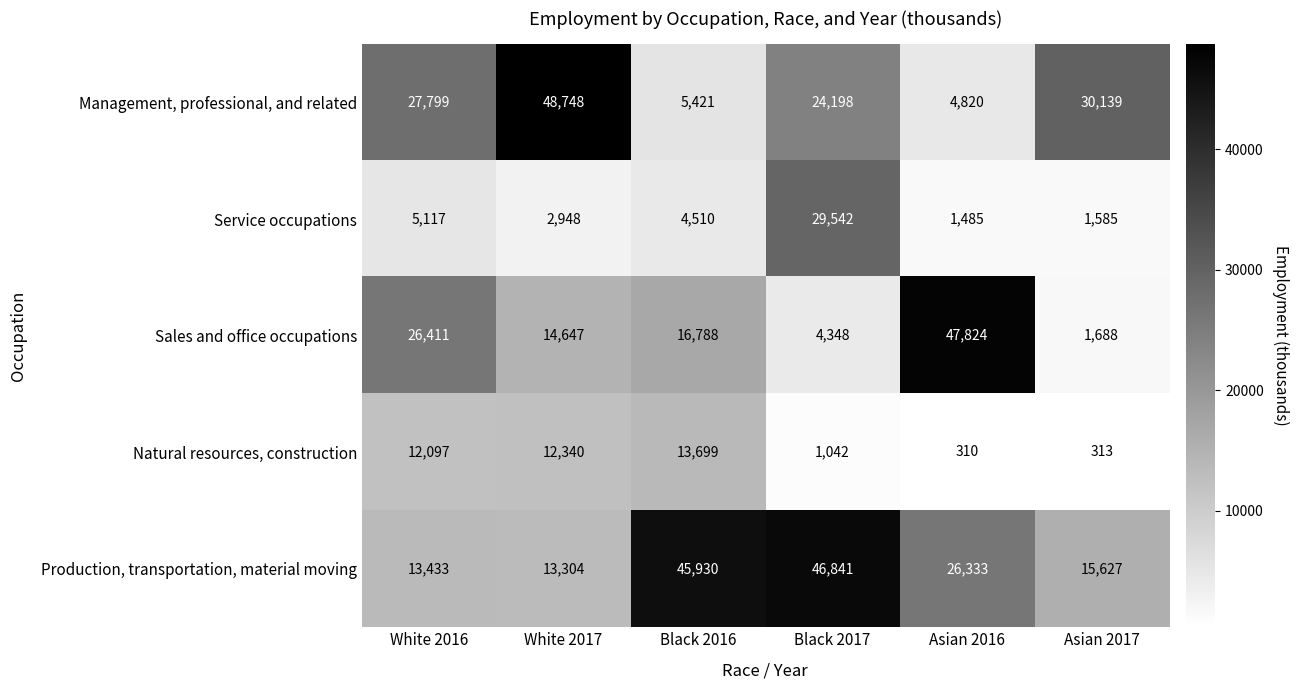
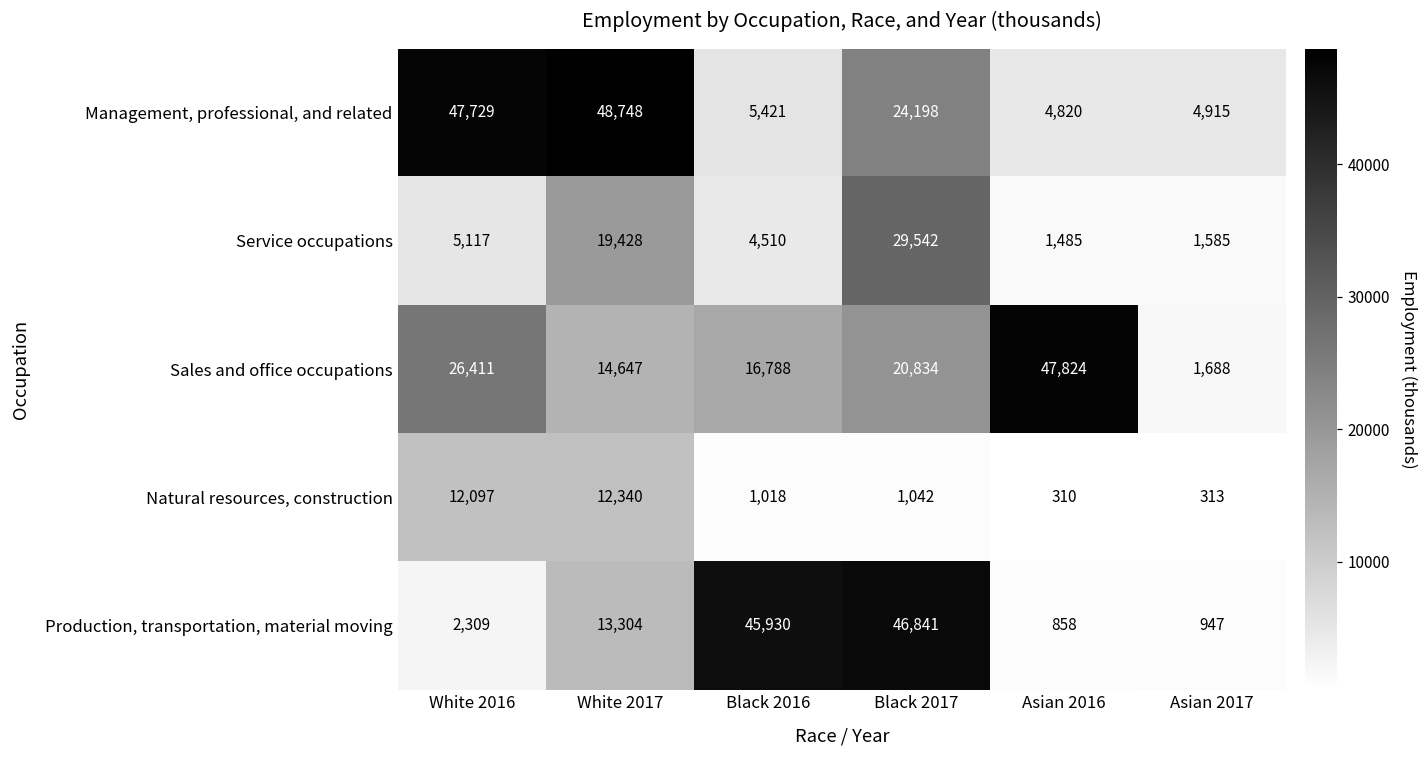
  {
    "Management, professional, and related": {
-     "White 2016": "27,799",
+     "White 2016": "47,729",
      "White 2017": "48,748",
      "Black 2016": "5,421",
      "Black 2017": "24,198",
      "Asian 2016": "4,820",
-     "Asian 2017": "30,139"
+     "Asian 2017": "4,915"
    },
    "Service occupations": {
      "White 2016": "5,117",
-     "White 2017": "2,948",
+     "White 2017": "19,428",
      "Black 2016": "4,510",
      "Black 2017": "29,542",
      "Asian 2016": "1,485",
      "Asian 2017": "1,585"
    },
    "Sales and office occupations": {
      "White 2016": "26,411",
      "White 2017": "14,647",
      "Black 2016": "16,788",
-     "Black 2017": "4,348",
+     "Black 2017": "20,834",
      "Asian 2016": "47,824",
      "Asian 2017": "1,688"
    },
    "Natural resources, construction": {
      "White 2016": "12,097",
      "White 2017": "12,340",
-     "Black 2016": "13,699",
+     "Black 2016": "1,018",
      "Black 2017": "1,042",
      "Asian 2016": "310",
      "Asian 2017": "313"
    },
    "Production, transportation, material moving": {
-     "White 2016": "13,433",
+     "White 2016": "2,309",
      "White 2017": "13,304",
      "Black 2016": "45,930",
      "Black 2017": "46,841",
-     "Asian 2016": "26,333",
-     "Asian 2017": "15,627"
+     "Asian 2016": "858",
+     "Asian 2017": "947"
    }
  }
